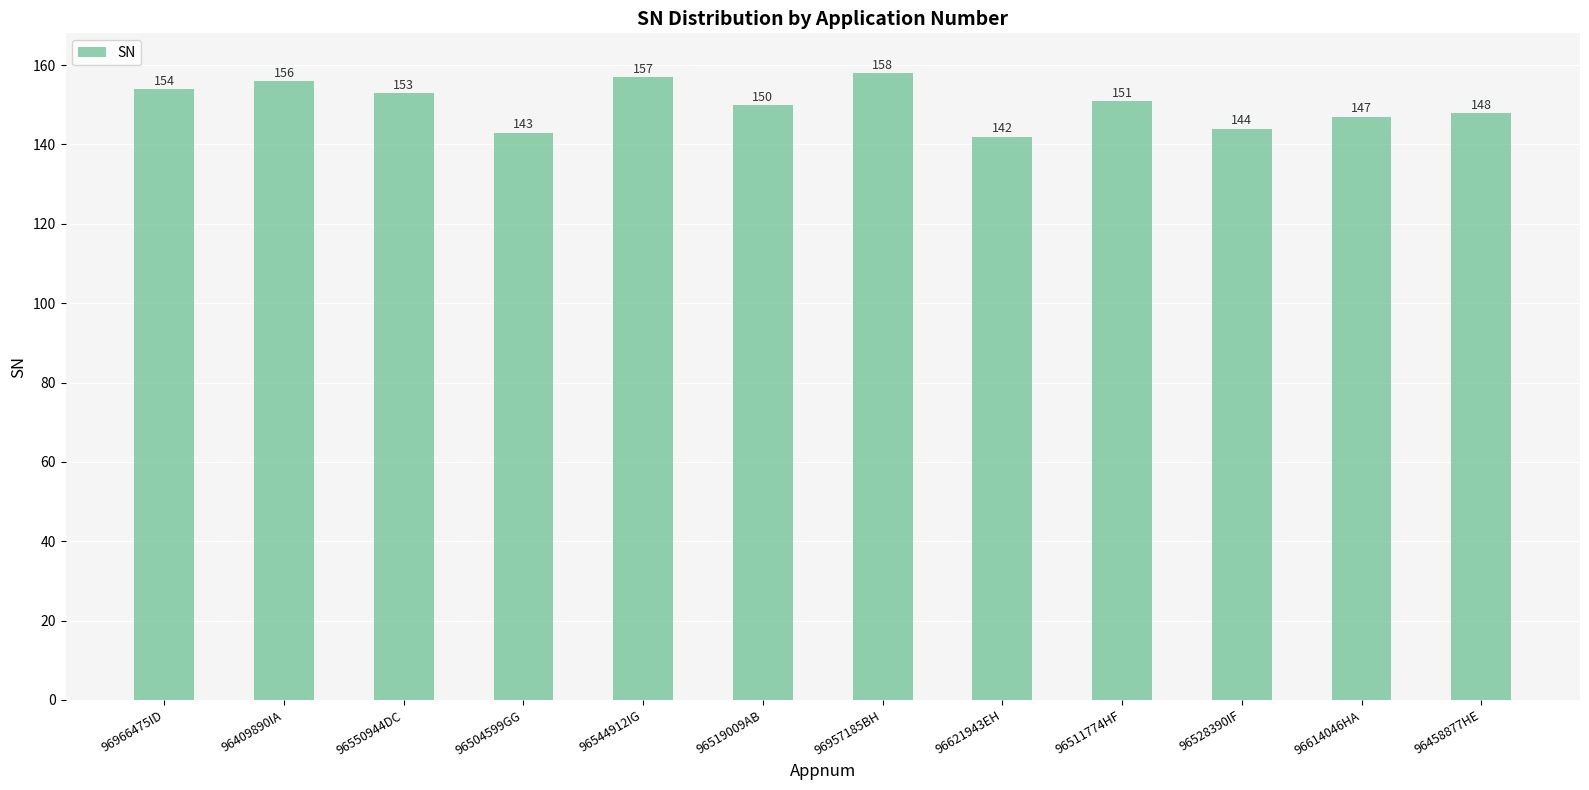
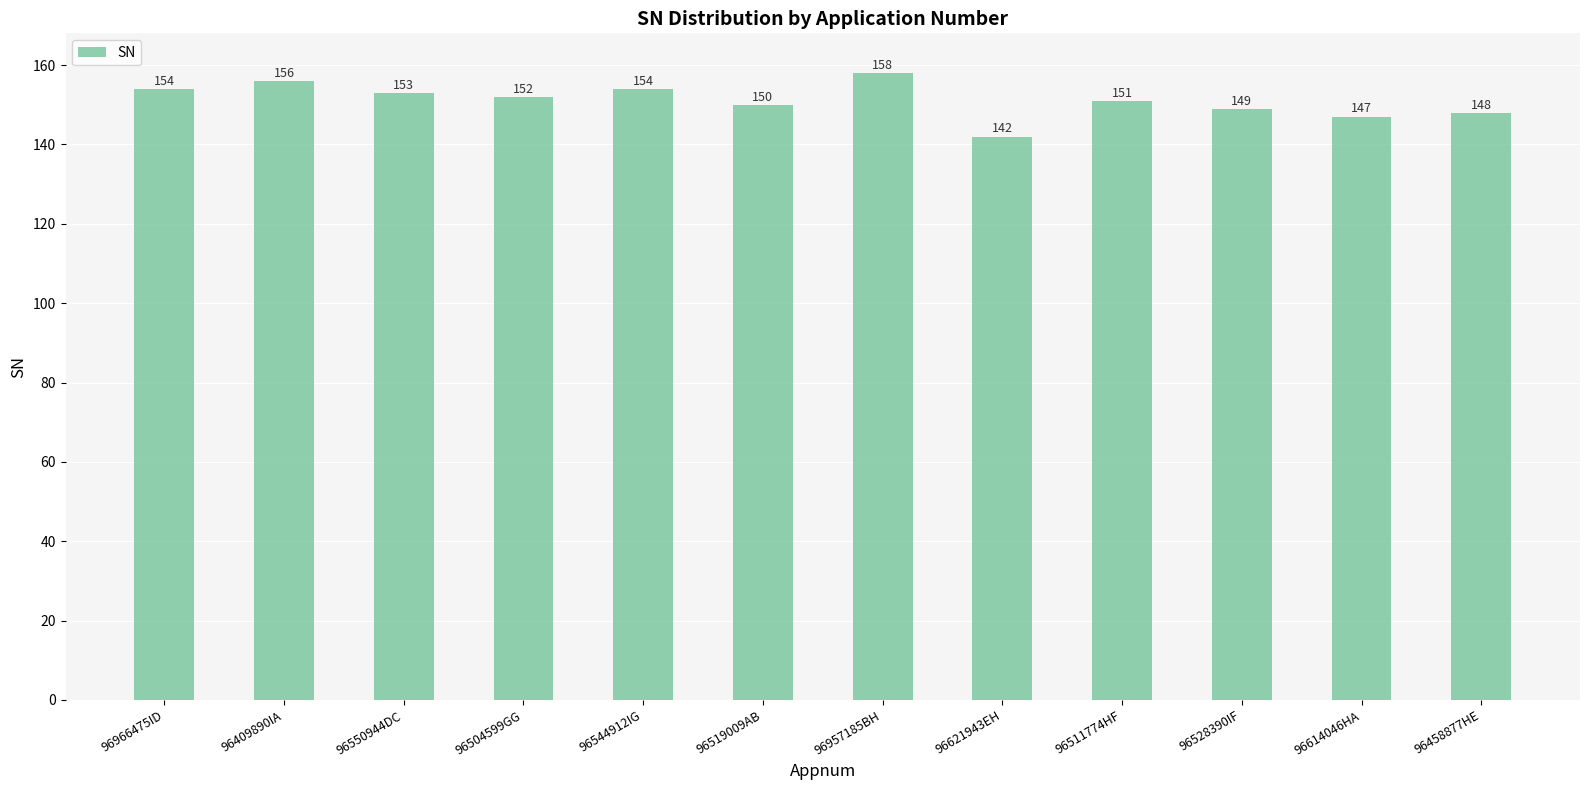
  {
    "96966475ID": 154,
    "96409890IA": 156,
    "96550944DC": 153,
-   "96504599GG": 143,
-   "96544912IG": 157,
+   "96504599GG": 152,
+   "96544912IG": 154,
    "96519009AB": 150,
    "96957185BH": 158,
    "96621943EH": 142,
    "96511774HF": 151,
-   "96528390IF": 144,
+   "96528390IF": 149,
    "96614046HA": 147,
    "96458877HE": 148
  }
